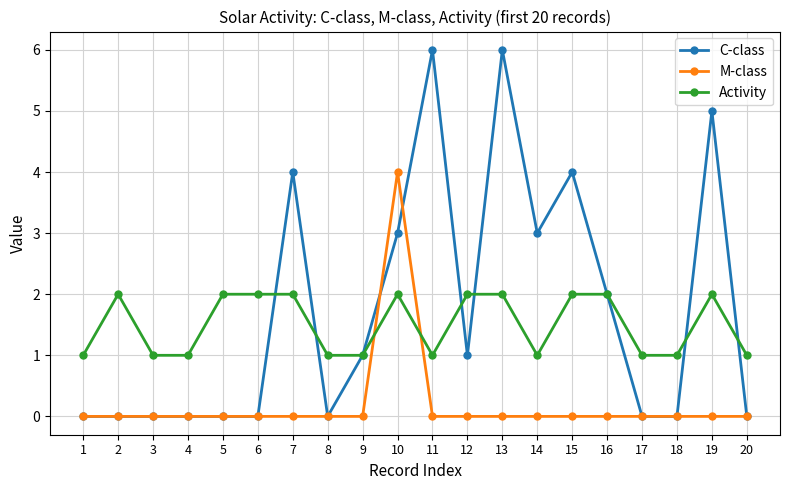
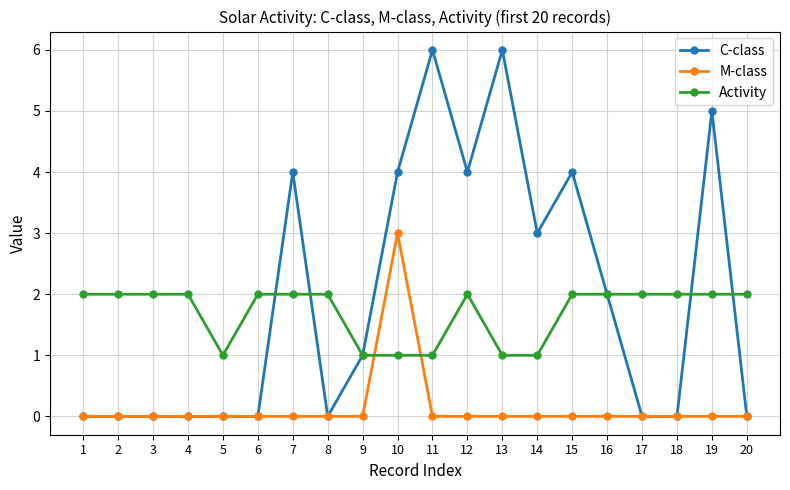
  {
    "C-class": {
      "7": 4,
-     "10": 3,
+     "10": 4,
      "11": 6,
-     "12": 1,
+     "12": 4,
      "13": 6,
      "14": 3,
      "15": 4,
      "19": 5
    },
    "M-class": {
      "7": 0,
      "9": 0,
-     "10": 4,
+     "10": 3,
      "11": 0,
      "12": 0,
      "13": 0,
      "14": 0,
      "15": 0,
      "16": 0,
      "19": 0
    },
    "Activity": {
-     "1": 1,
+     "1": 2,
      "2": 2,
-     "3": 1,
-     "4": 1,
-     "5": 2,
+     "3": 2,
+     "4": 2,
+     "5": 1,
      "6": 2,
      "7": 2,
-     "8": 1,
-     "10": 2,
+     "8": 2,
+     "10": 1,
      "11": 1,
      "12": 2,
-     "13": 2,
+     "13": 1,
      "14": 1,
      "15": 2,
-     "17": 1,
-     "18": 1,
+     "17": 2,
+     "18": 2,
      "19": 2,
-     "20": 1
+     "20": 2
    }
  }
